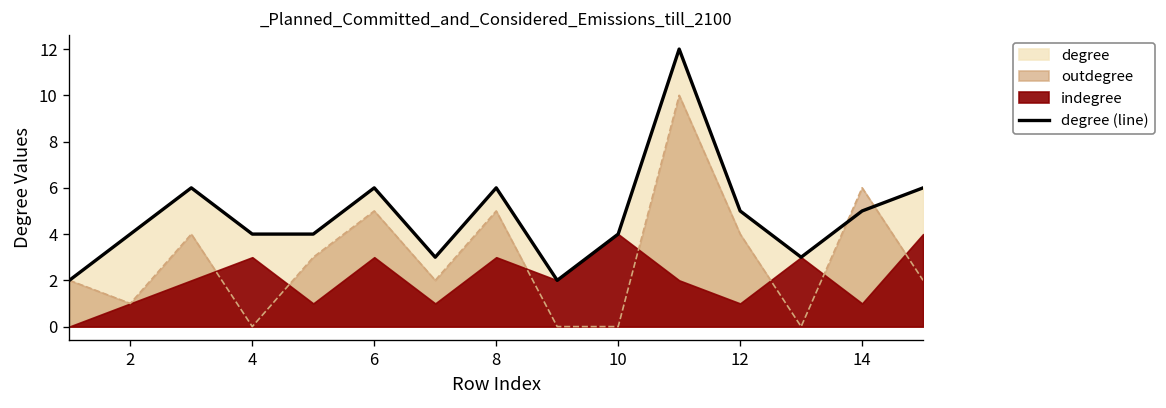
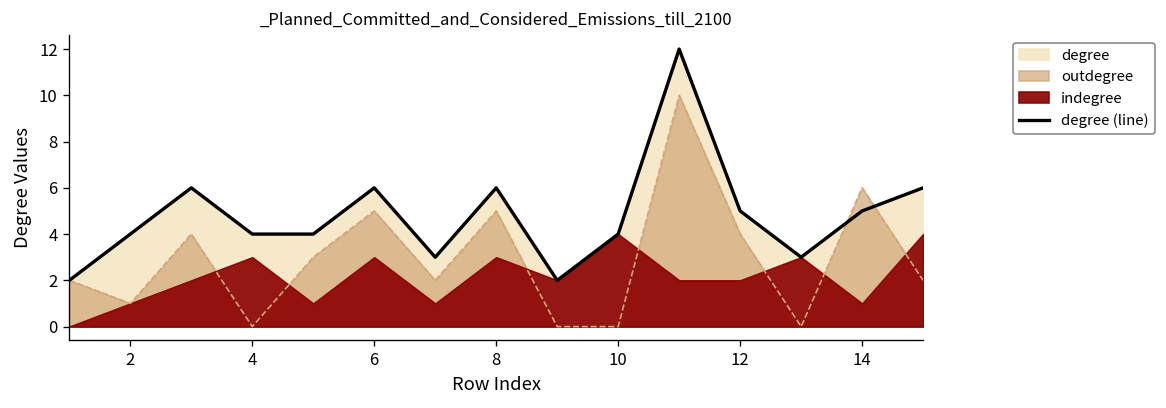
  {
    "degree": {
      "2": 4,
      "4": 4,
      "6": 6,
      "8": 6,
      "12": 5,
      "14": 5
    },
    "outdegree": {
      "4": 0,
      "6": 5,
      "8": 5,
      "10": 0,
      "12": 4,
      "14": 6
    },
    "indegree": {
      "4": 3,
      "6": 3,
      "8": 3,
-     "12": 1,
+     "12": 2,
      "14": 1
    }
  }
